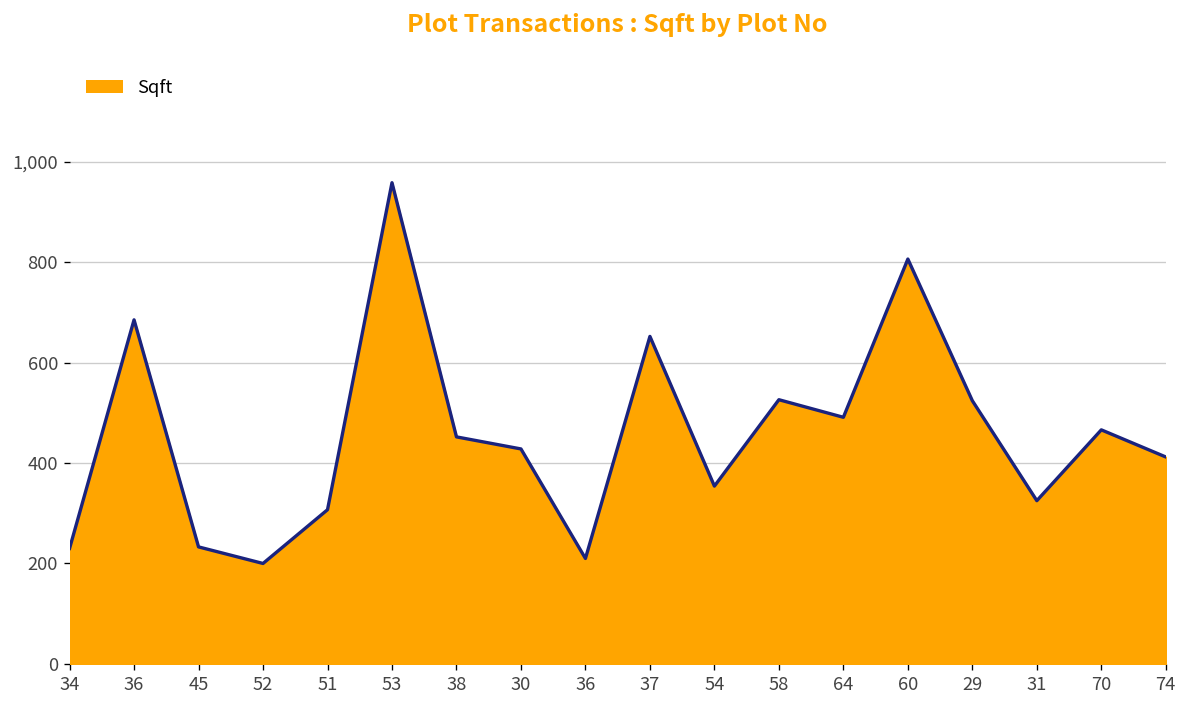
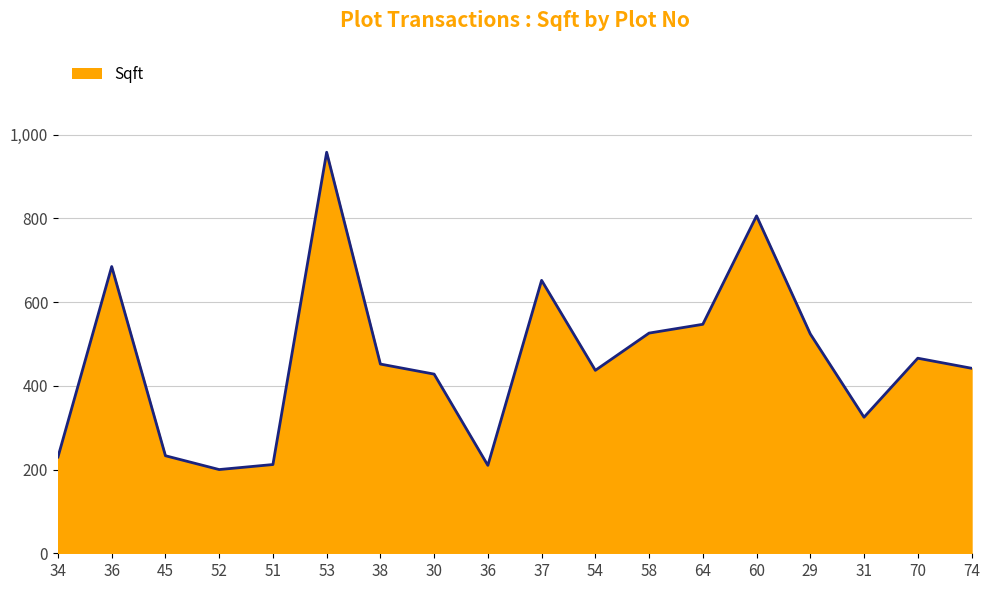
  {
    "34": 230,
    "45": 230,
    "52": 200,
-   "51": 310,
+   "51": 210,
    "53": 960,
    "38": 450,
    "30": 430,
    "37": 650,
-   "54": 350,
+   "54": 440,
    "58": 530,
-   "64": 490,
+   "64": 550,
    "60": 810,
    "29": 520,
    "31": 330,
    "70": 470,
-   "74": 410
+   "74": 440
  }
